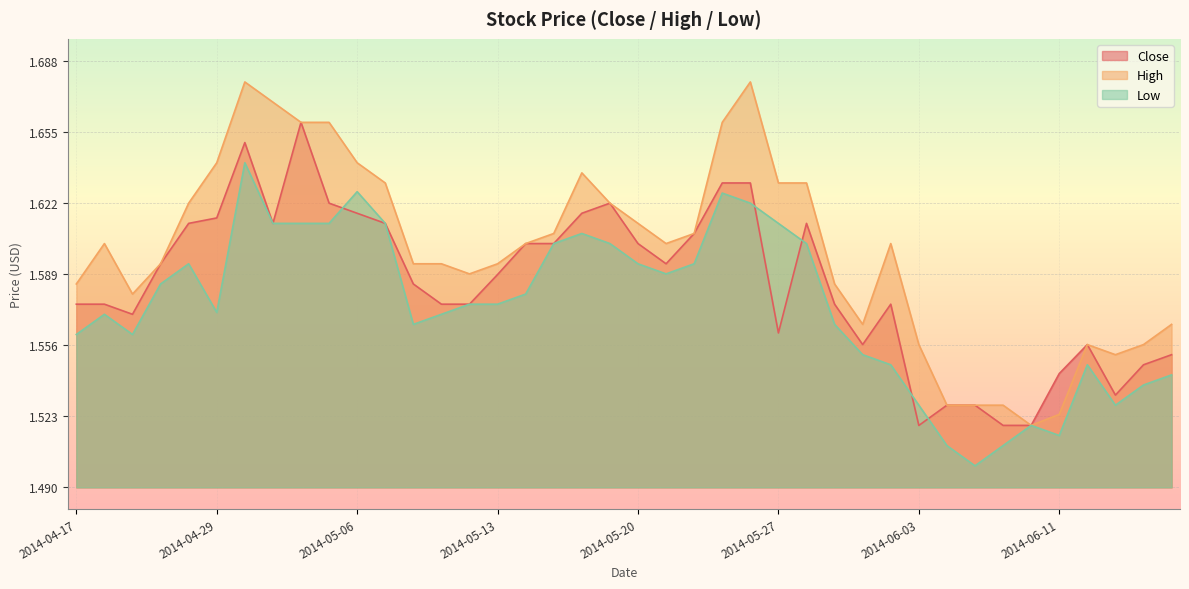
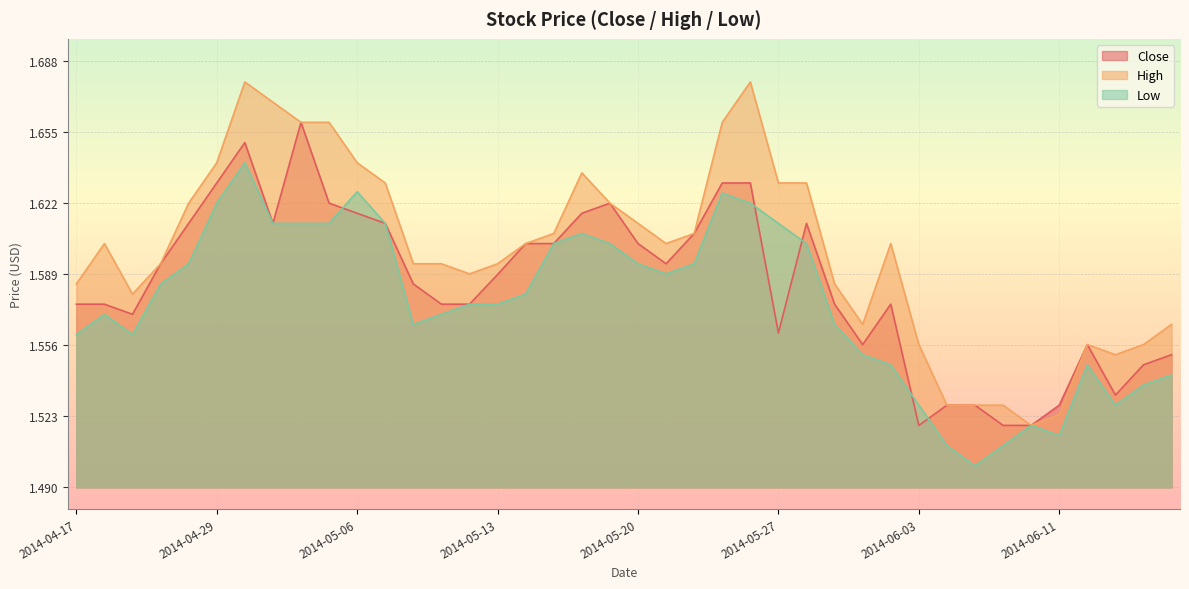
  {
    "Close": {
      "2014-04-17": 1.575,
-     "2014-04-29": 1.615,
+     "2014-04-29": 1.631,
      "2014-05-06": 1.617,
      "2014-05-13": 1.589,
      "2014-05-20": 1.603,
      "2014-05-27": 1.562,
      "2014-06-03": 1.519,
-     "2014-06-11": 1.543
+     "2014-06-11": 1.528
    },
    "High": {
      "2014-04-17": 1.584,
      "2014-04-29": 1.641,
      "2014-05-06": 1.641,
      "2014-05-13": 1.594,
      "2014-05-20": 1.613,
      "2014-05-27": 1.631,
      "2014-06-03": 1.556,
      "2014-06-11": 1.524
    },
    "Low": {
      "2014-04-17": 1.561,
-     "2014-04-29": 1.571,
+     "2014-04-29": 1.622,
      "2014-05-06": 1.627,
      "2014-05-13": 1.575,
      "2014-05-20": 1.594,
      "2014-05-27": 1.613,
      "2014-06-03": 1.528,
      "2014-06-11": 1.514
    }
  }
